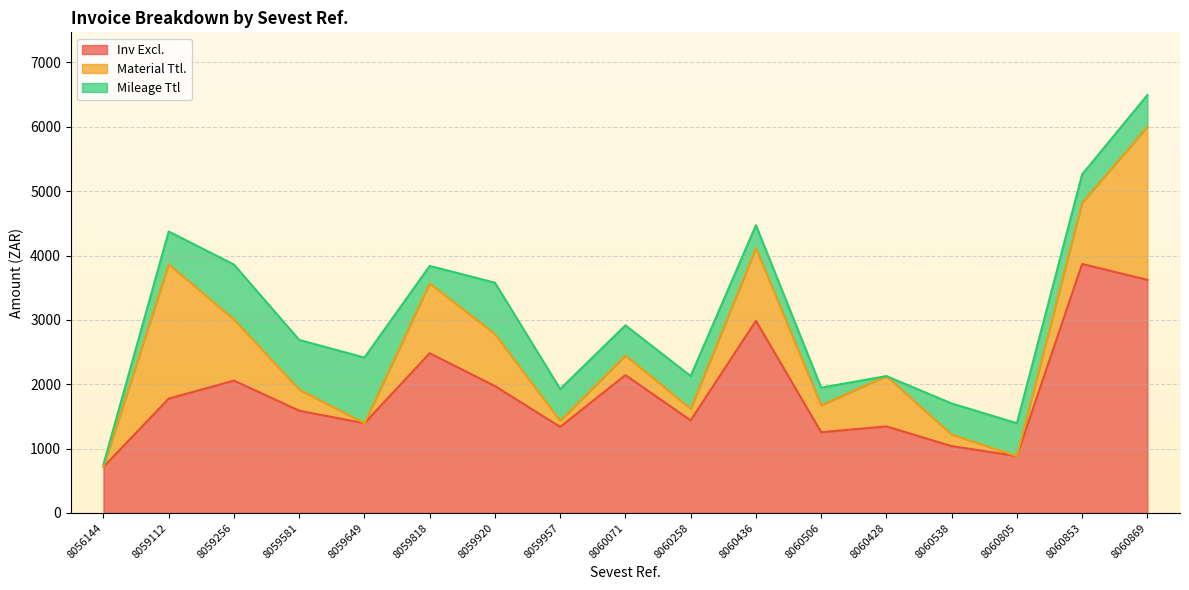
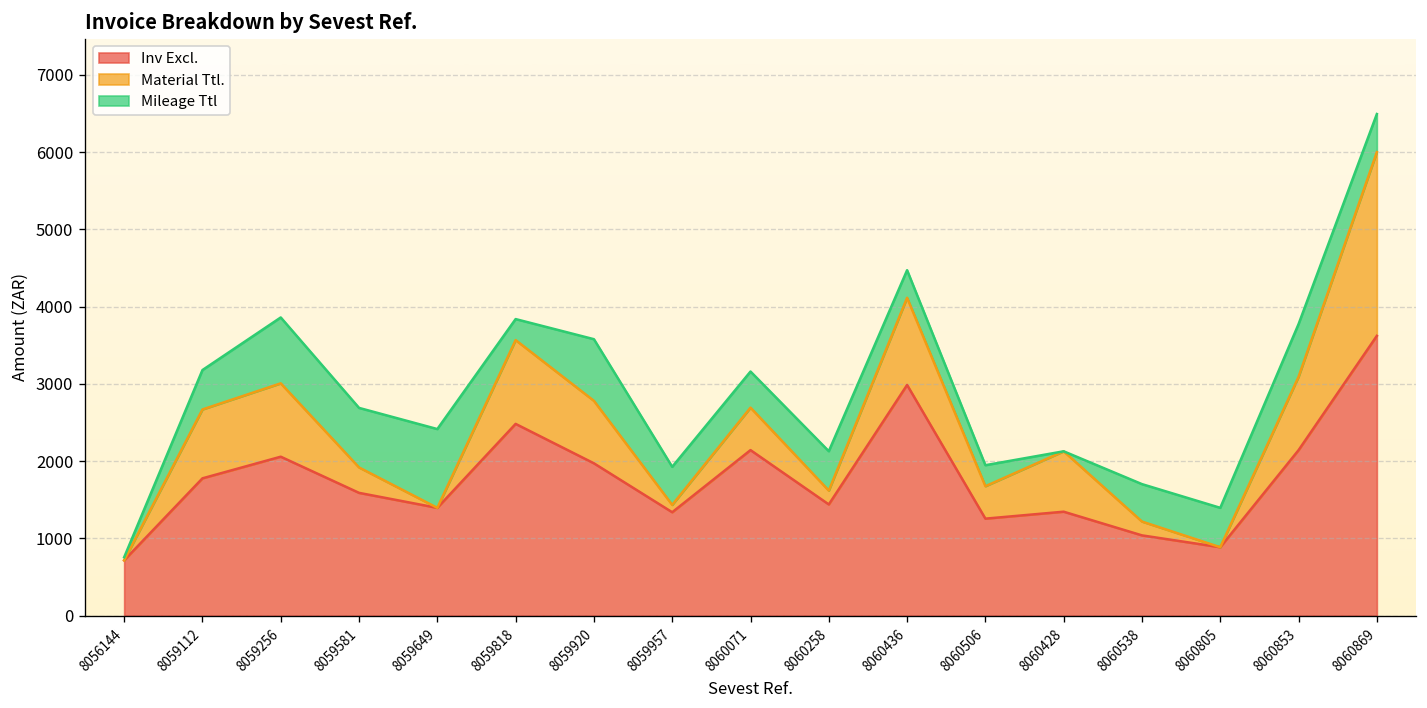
  {
    "Inv Excl.": {
      "8059112": 1800,
      "8059256": 2100,
      "8059581": 1600,
      "8059818": 2500,
      "8059920": 2000,
      "8059957": 1300,
      "8060071": 2100,
      "8060258": 1400,
      "8060436": 3000,
      "8060506": 1300,
      "8060428": 1300,
      "8060538": 1000,
-     "8060853": 3900,
+     "8060853": 2100,
      "8060869": 3600
    },
    "Material Ttl.": {
-     "8059112": 2100,
+     "8059112": 900,
      "8059256": 1000,
      "8059581": 300,
      "8059818": 1100,
      "8059920": 800,
      "8059957": 100,
-     "8060071": 300,
+     "8060071": 600,
      "8060258": 200,
      "8060436": 1100,
      "8060506": 400,
      "8060538": 200,
      "8060853": 1000,
      "8060869": 2400
    },
    "Mileage Ttl": {
      "8056144": 0,
      "8059112": 500,
      "8059256": 900,
      "8059581": 800,
      "8059649": 1000,
      "8059818": 300,
      "8059920": 800,
      "8059957": 500,
      "8060071": 500,
      "8060258": 500,
      "8060436": 400,
      "8060506": 300,
      "8060538": 500,
      "8060805": 500,
-     "8060853": 400,
+     "8060853": 700,
      "8060869": 500
    }
  }
